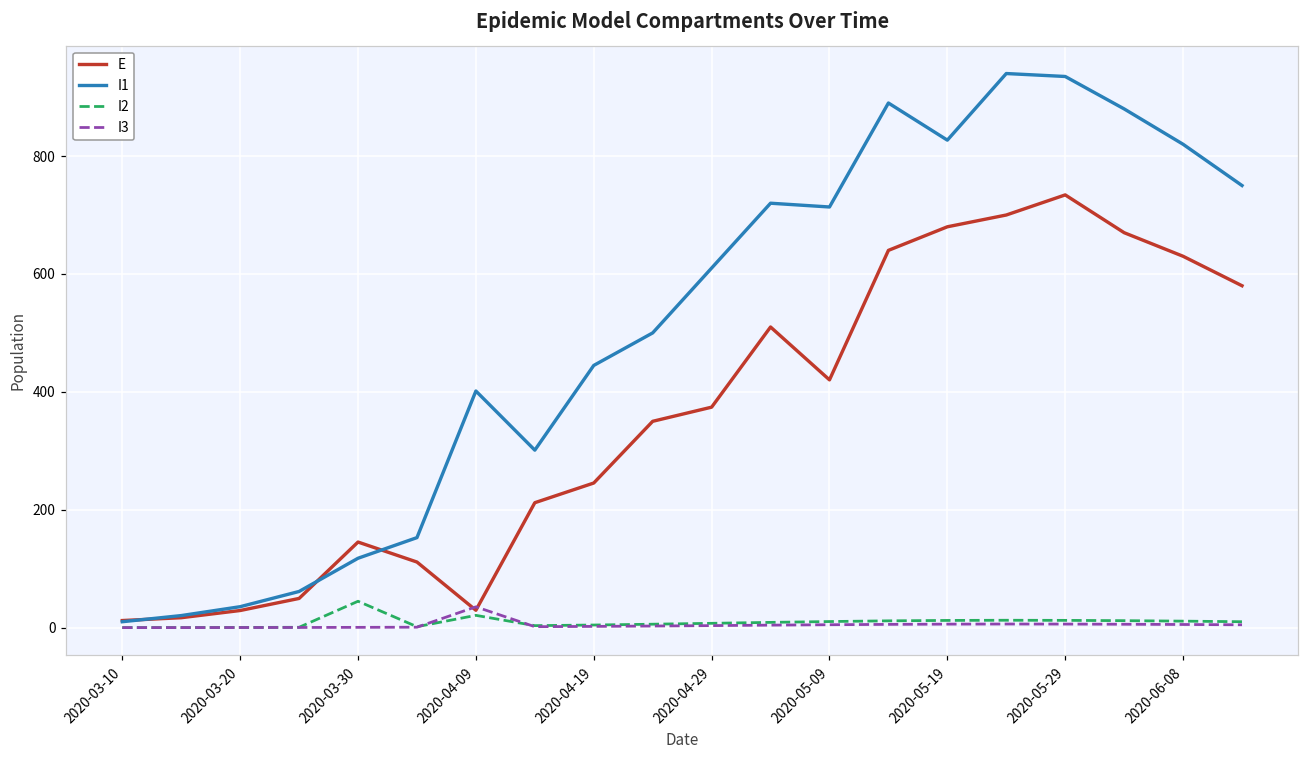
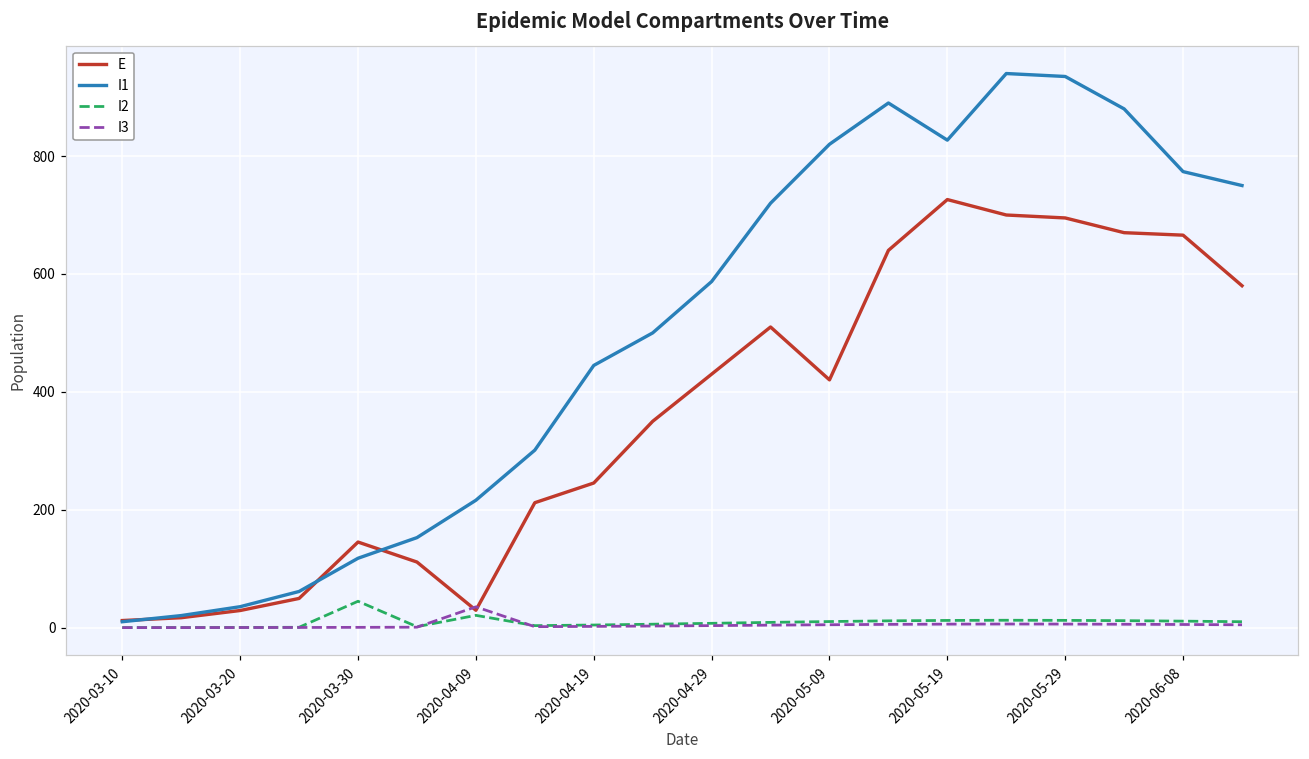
  {
    "E": {
      "2020-03-20": 30,
      "2020-03-30": 150,
      "2020-04-09": 30,
      "2020-04-19": 250,
-     "2020-04-29": 370,
+     "2020-04-29": 430,
      "2020-05-09": 420,
-     "2020-05-19": 680,
-     "2020-05-29": 730,
-     "2020-06-08": 630
+     "2020-05-19": 730,
+     "2020-05-29": 700,
+     "2020-06-08": 670
    },
    "I1": {
      "2020-03-20": 40,
      "2020-03-30": 120,
-     "2020-04-09": 400,
+     "2020-04-09": 220,
      "2020-04-19": 440,
-     "2020-04-29": 610,
-     "2020-05-09": 710,
+     "2020-04-29": 590,
+     "2020-05-09": 820,
      "2020-05-19": 830,
      "2020-05-29": 940,
-     "2020-06-08": 820
+     "2020-06-08": 770
    },
    "I2": {
      "2020-03-30": 40,
      "2020-04-09": 20,
      "2020-05-09": 10,
      "2020-05-19": 10,
      "2020-05-29": 10,
      "2020-06-08": 10
    },
    "I3": {
      "2020-03-30": 0,
      "2020-04-09": 40,
      "2020-05-09": 0,
      "2020-05-19": 10,
      "2020-05-29": 10,
      "2020-06-08": 10
    }
  }
